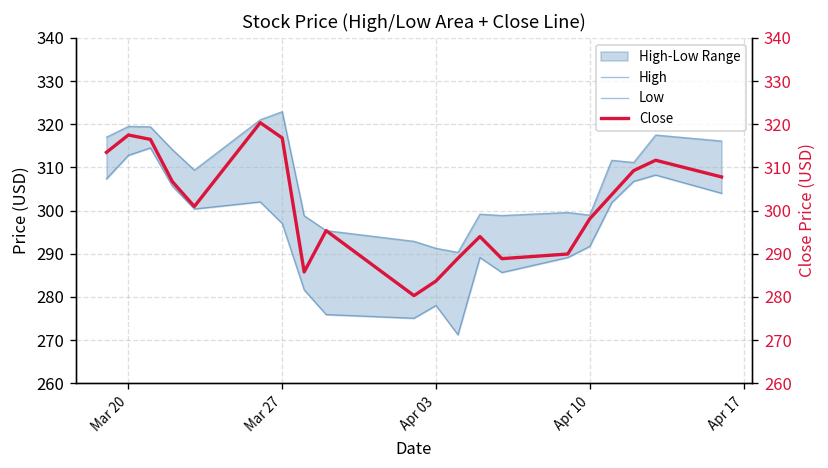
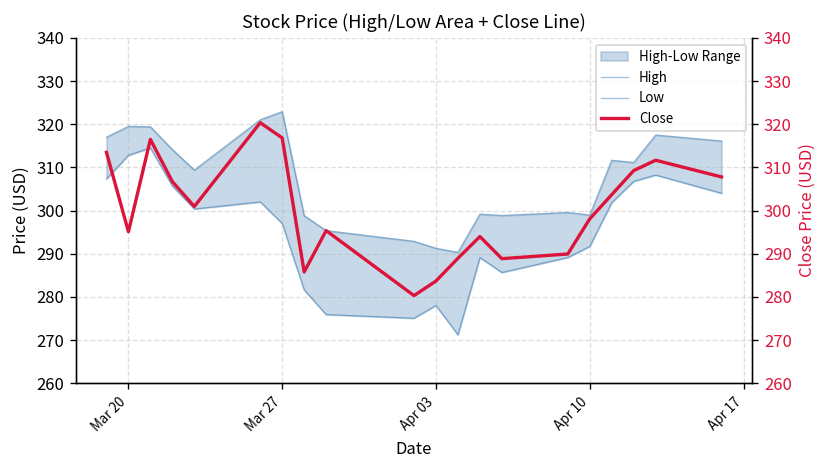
  {
    "Close": {
-     "Mar 20": 318,
+     "Mar 20": 295,
      "Mar 27": 317,
      "Apr 03": 284,
      "Apr 10": 298
    }
  }
